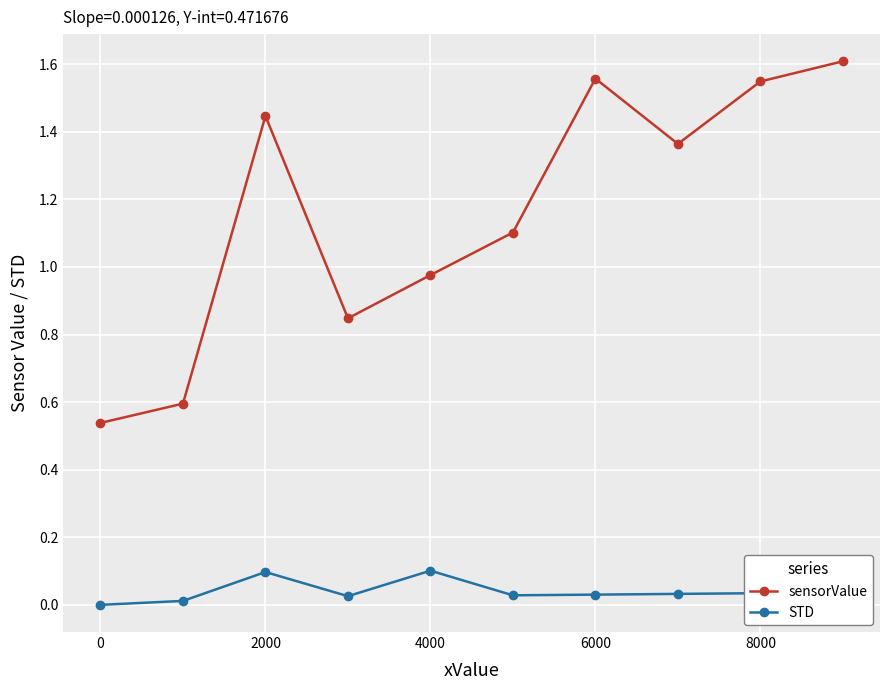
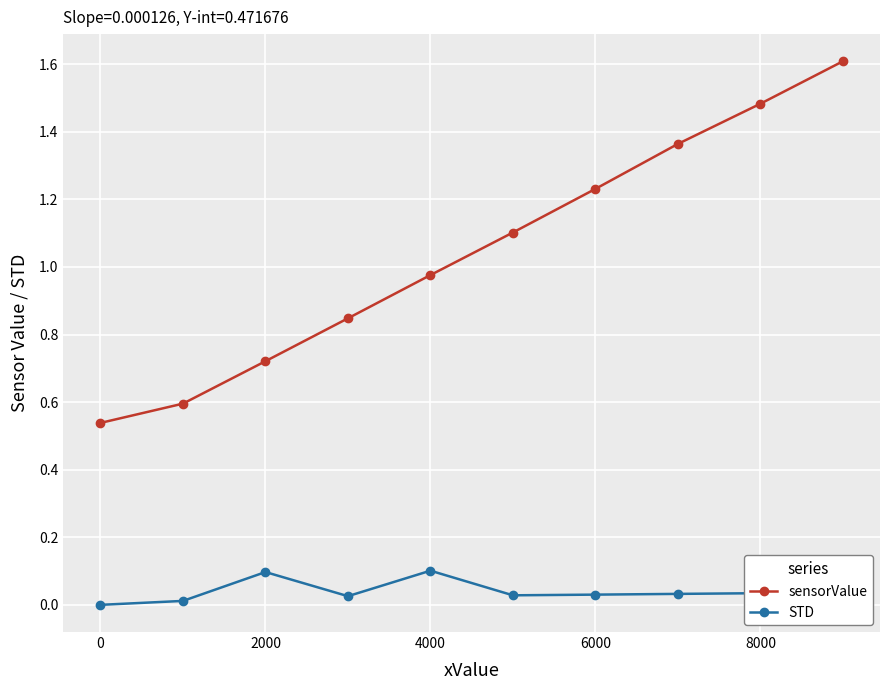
  {
    "sensorValue": {
      "0": 0.54,
-     "2000": 1.45,
+     "2000": 0.72,
      "4000": 0.98,
-     "6000": 1.56,
-     "8000": 1.55
+     "6000": 1.23,
+     "8000": 1.48
    },
    "STD": {
      "0": 0.00,
      "2000": 0.10,
      "4000": 0.10,
      "6000": 0.03
    }
  }
